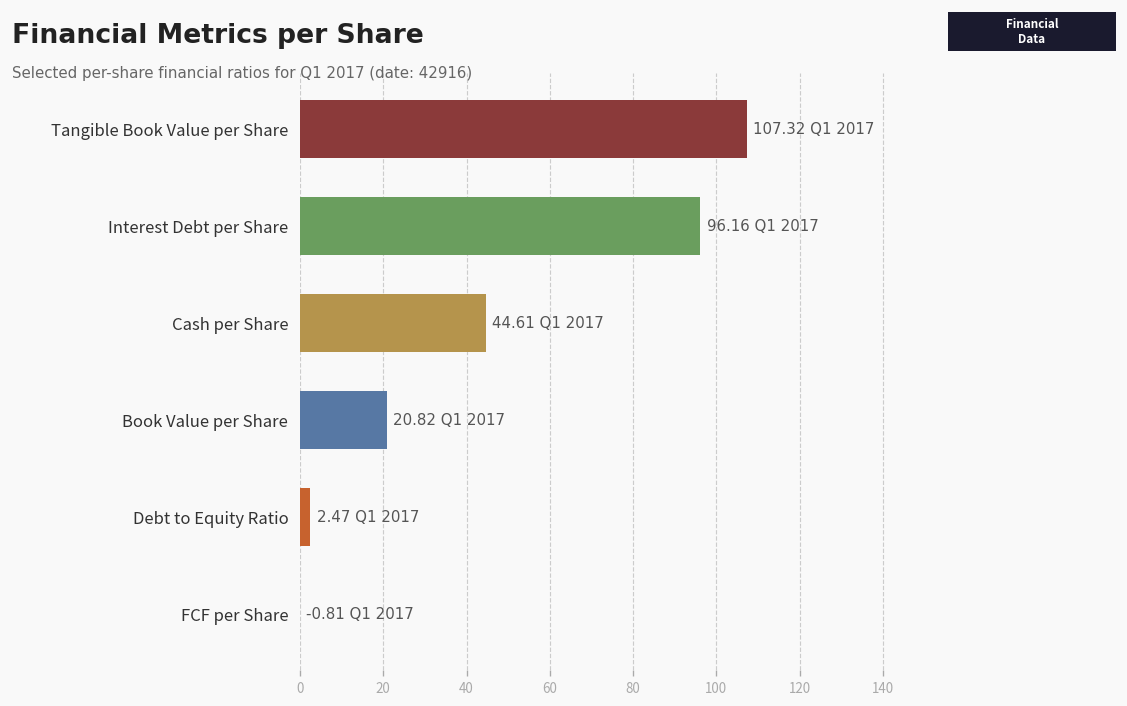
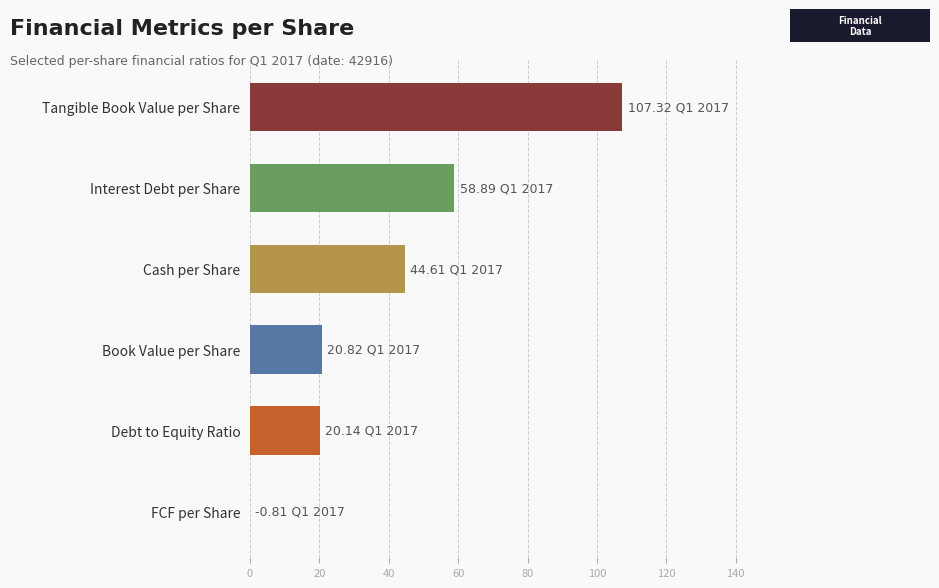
  {
    "Tangible Book Value per Share": 107.32,
-   "Interest Debt per Share": 96.16,
+   "Interest Debt per Share": 58.89,
    "Cash per Share": 44.61,
    "Book Value per Share": 20.82,
-   "Debt to Equity Ratio": 2.47
+   "Debt to Equity Ratio": 20.14
  }
